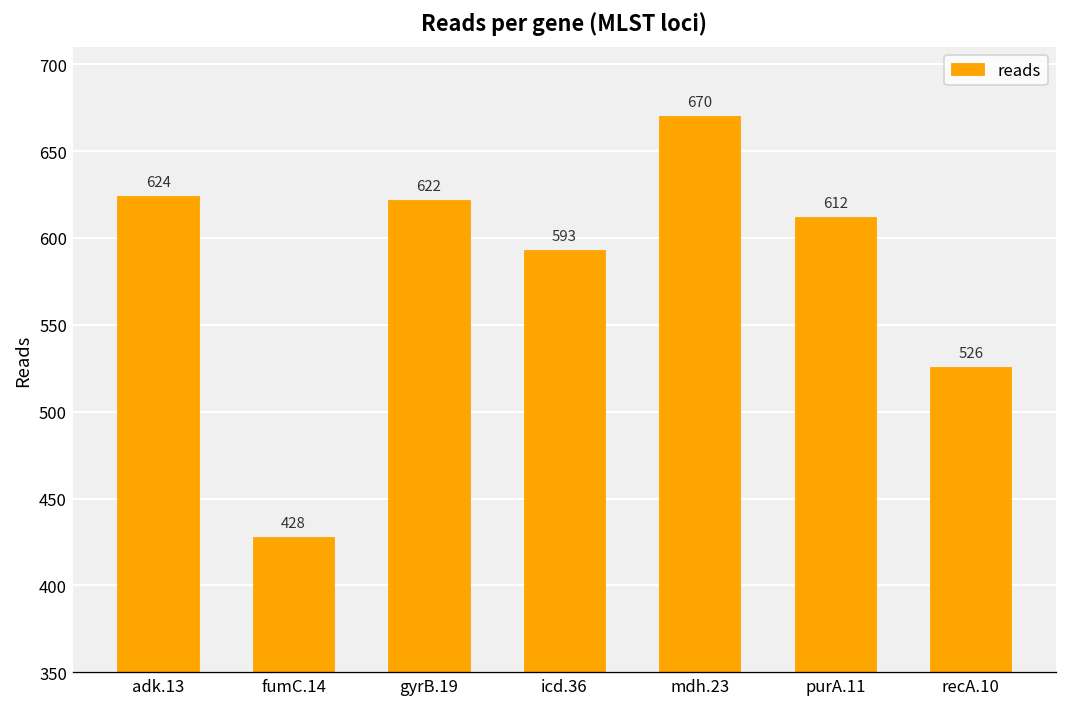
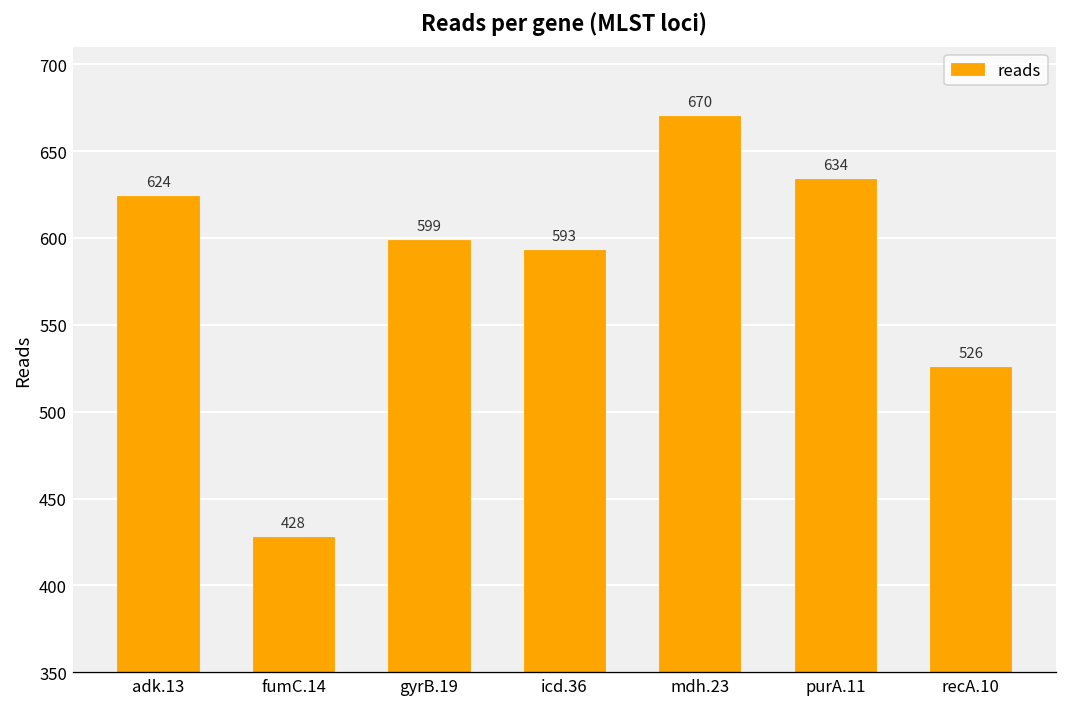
  {
    "adk.13": 624,
    "fumC.14": 428,
-   "gyrB.19": 622,
+   "gyrB.19": 599,
    "icd.36": 593,
    "mdh.23": 670,
-   "purA.11": 612,
+   "purA.11": 634,
    "recA.10": 526
  }
